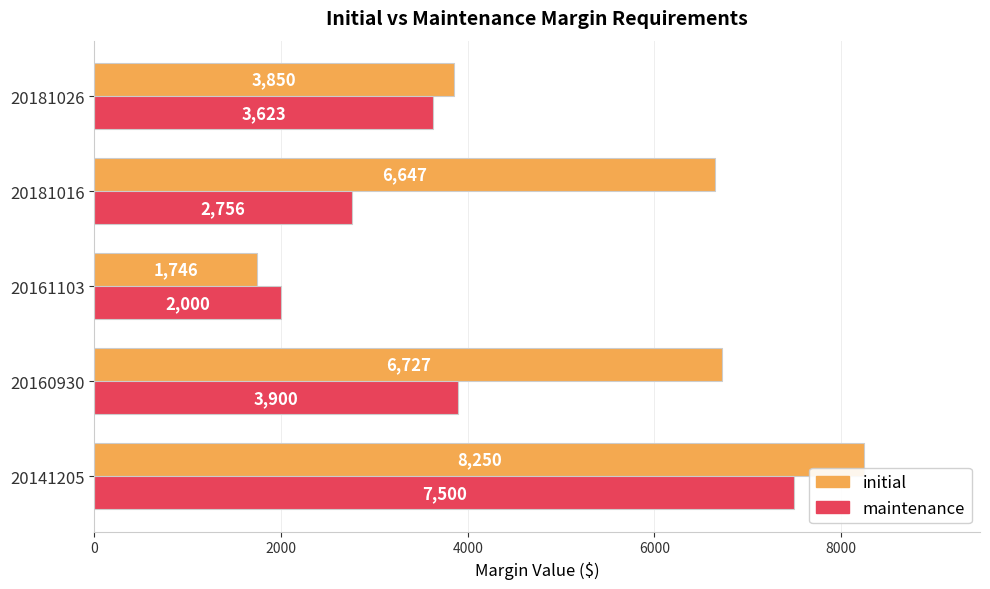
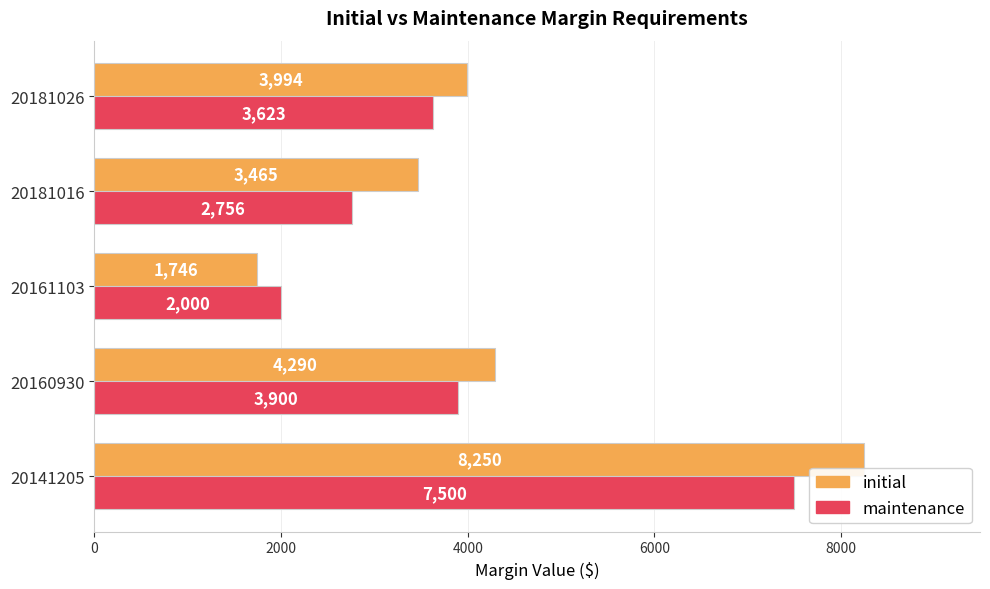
  {
    "initial": {
-     "20181026": "3,850",
-     "20181016": "6,647",
+     "20181026": "3,994",
+     "20181016": "3,465",
      "20161103": "1,746",
-     "20160930": "6,727",
+     "20160930": "4,290",
      "20141205": "8,250"
    },
    "maintenance": {
      "20181026": "3,623",
      "20181016": "2,756",
      "20161103": "2,000",
      "20160930": "3,900",
      "20141205": "7,500"
    }
  }
